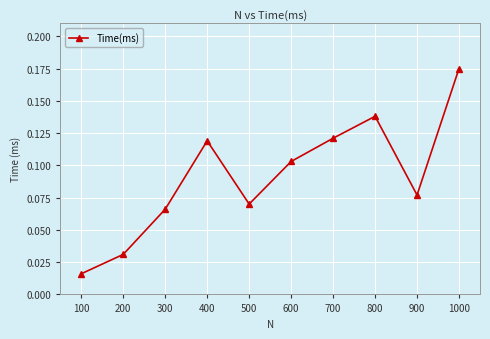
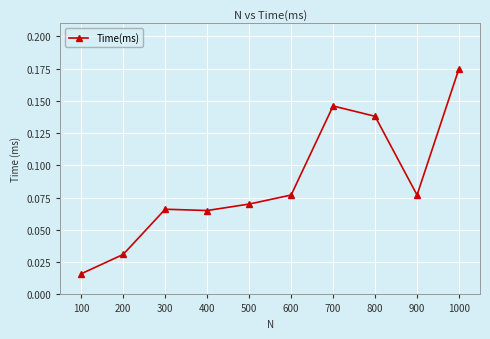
  {
    "100": 0.016,
    "200": 0.031,
    "300": 0.066,
-   "400": 0.119,
+   "400": 0.065,
    "500": 0.070,
-   "600": 0.103,
-   "700": 0.121,
+   "600": 0.077,
+   "700": 0.146,
    "800": 0.138,
    "900": 0.077,
    "1000": 0.175
  }
